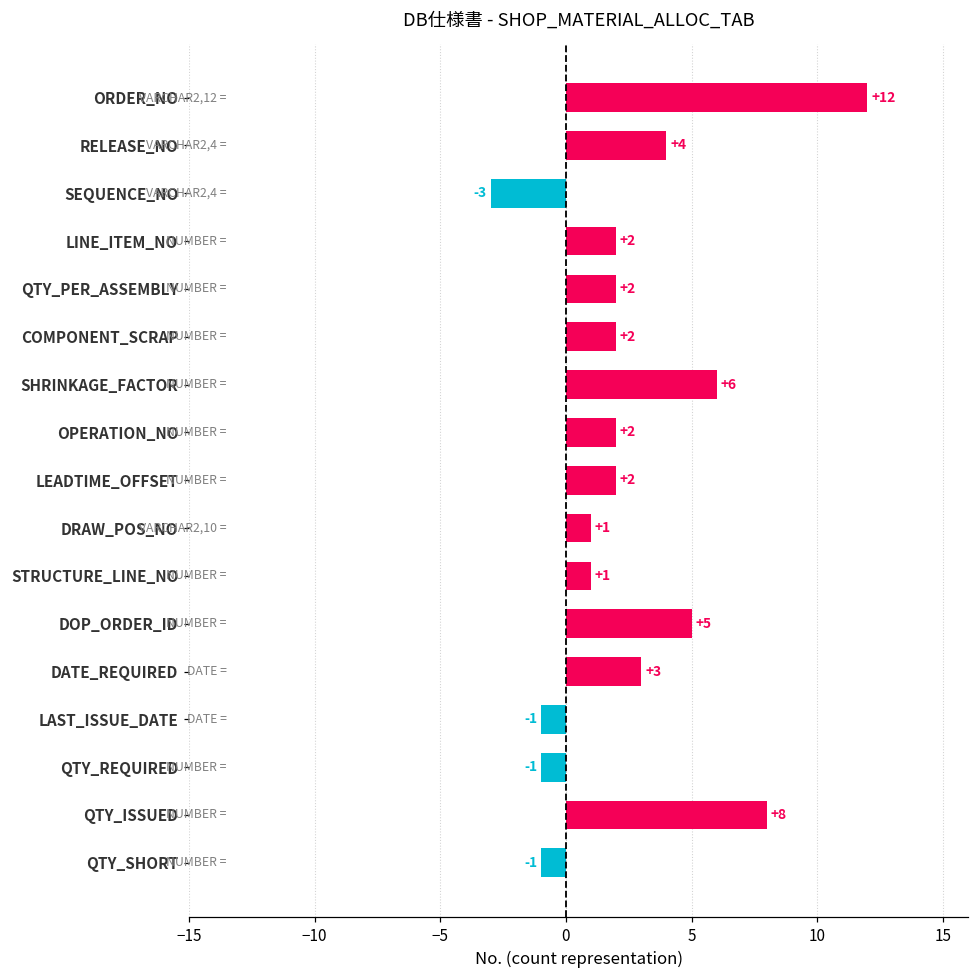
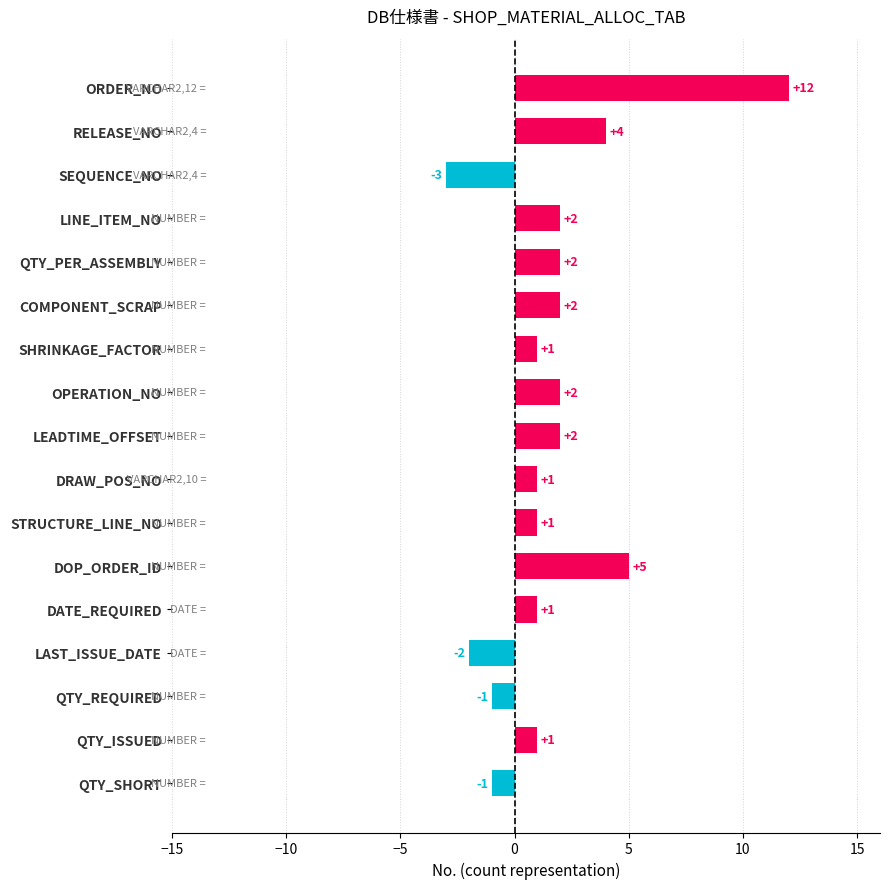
  {
    "ORDER_NO": "+12",
    "RELEASE_NO": "+4",
    "SEQUENCE_NO": "-3",
    "LINE_ITEM_NO": "+2",
    "QTY_PER_ASSEMBLY": "+2",
    "COMPONENT_SCRAP": "+2",
-   "SHRINKAGE_FACTOR": "+6",
+   "SHRINKAGE_FACTOR": "+1",
    "OPERATION_NO": "+2",
    "LEADTIME_OFFSET": "+2",
    "DRAW_POS_NO": "+1",
    "STRUCTURE_LINE_NO": "+1",
    "DOP_ORDER_ID": "+5",
-   "DATE_REQUIRED": "+3",
-   "LAST_ISSUE_DATE": "-1",
+   "DATE_REQUIRED": "+1",
+   "LAST_ISSUE_DATE": "-2",
    "QTY_REQUIRED": "-1",
-   "QTY_ISSUED": "+8",
+   "QTY_ISSUED": "+1",
    "QTY_SHORT": "-1"
  }
